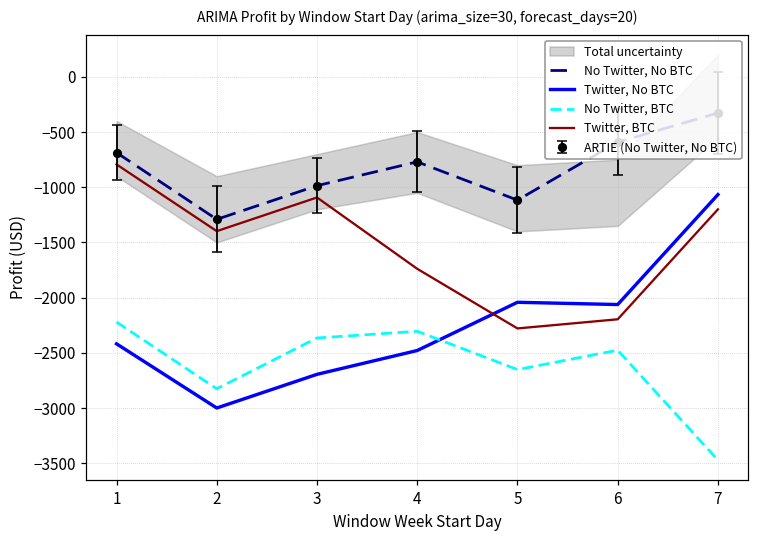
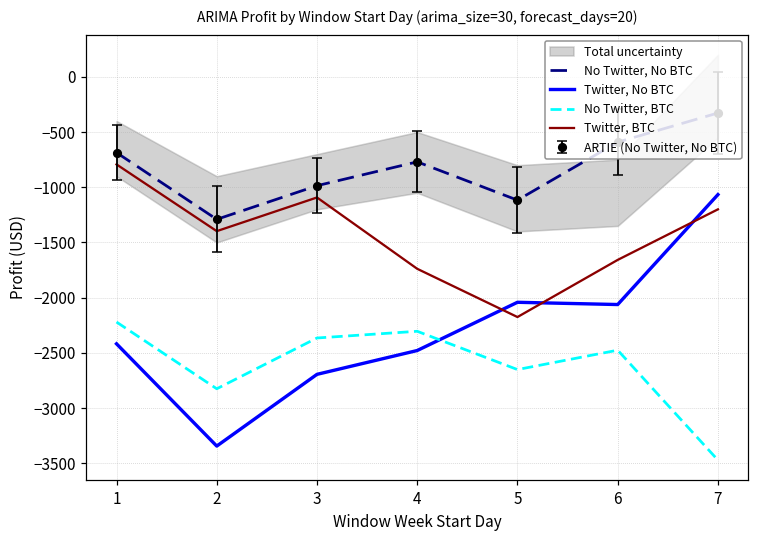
  {
    "No Twitter, No BTC": {
      "1": -690,
      "2": -1290,
      "3": -990,
      "4": -770,
      "5": -1120
    },
    "Twitter, No BTC": {
      "1": -2420,
-     "2": -3000,
+     "2": -3340,
      "3": -2690,
      "4": -2480,
      "5": -2040,
      "6": -2060,
      "7": -1070
    },
    "No Twitter, BTC": {
      "1": -2220,
      "2": -2830,
      "3": -2370,
      "4": -2300,
      "5": -2650,
      "6": -2480,
      "7": -3470
    },
    "Twitter, BTC": {
      "1": -790,
      "2": -1400,
      "3": -1090,
      "4": -1740,
-     "5": -2280,
-     "6": -2200,
+     "5": -2180,
+     "6": -1660,
      "7": -1200
    }
  }
